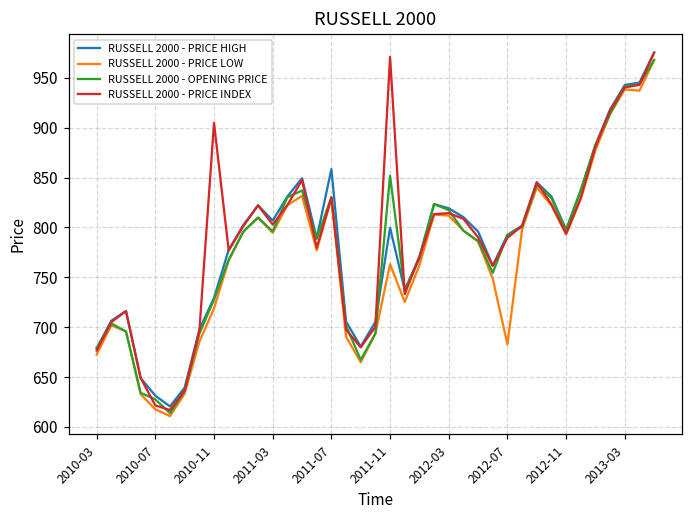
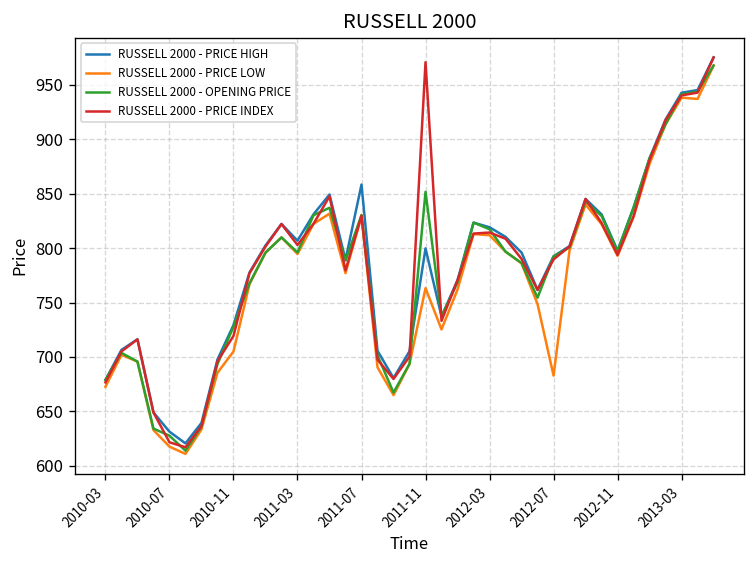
  {
    "RUSSELL 2000 - PRICE HIGH": {
      "2010-07": 630,
      "2011-03": 810,
      "2011-07": 860,
      "2011-11": 800
    },
    "RUSSELL 2000 - PRICE LOW": {
      "2010-03": 670,
      "2010-07": 620,
-     "2010-11": 720,
+     "2010-11": 710,
      "2011-11": 760,
      "2012-07": 680
    },
    "RUSSELL 2000 - OPENING PRICE": {
      "2010-07": 630,
      "2011-11": 850
    },
    "RUSSELL 2000 - PRICE INDEX": {
      "2010-07": 620,
-     "2010-11": 900,
+     "2010-11": 720,
      "2011-03": 800,
      "2011-11": 970
    }
  }
